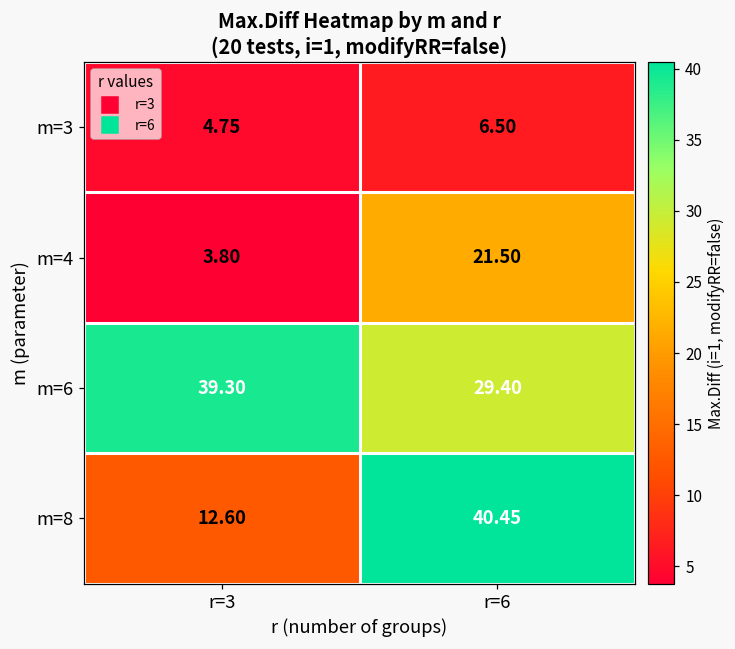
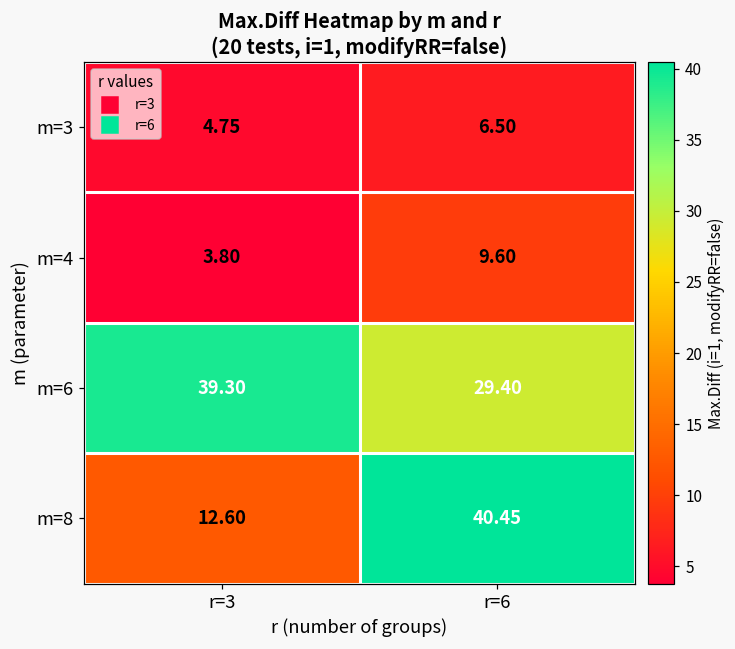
  {
    "m=3": {
      "r=3": 4.75,
      "r=6": 6.50
    },
    "m=4": {
      "r=3": 3.80,
-     "r=6": 21.50
+     "r=6": 9.60
    },
    "m=6": {
      "r=3": 39.30,
      "r=6": 29.40
    },
    "m=8": {
      "r=3": 12.60,
      "r=6": 40.45
    }
  }
